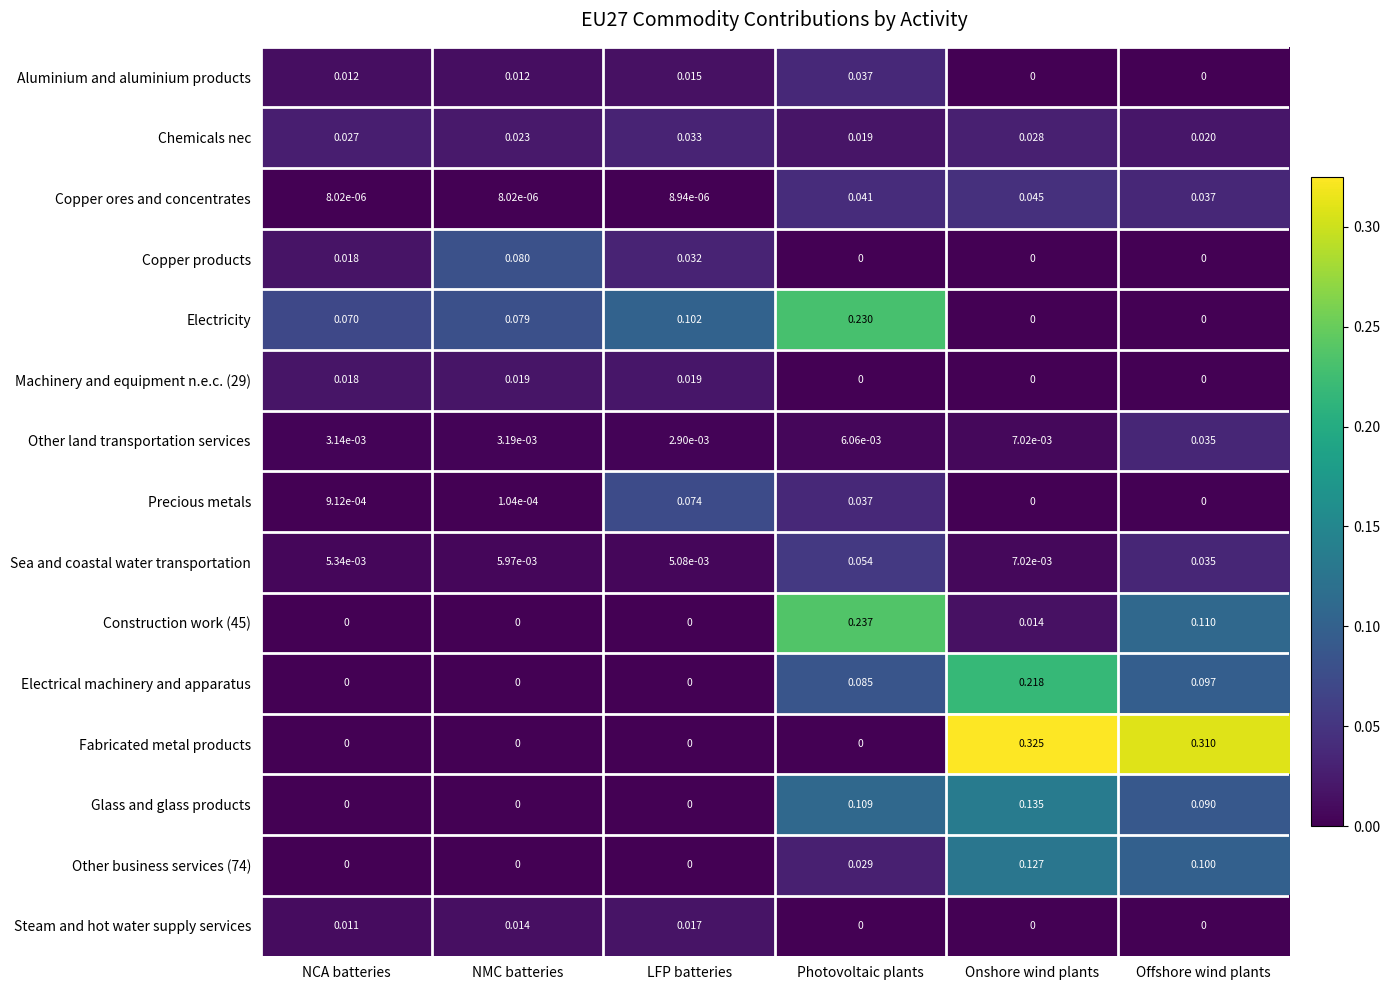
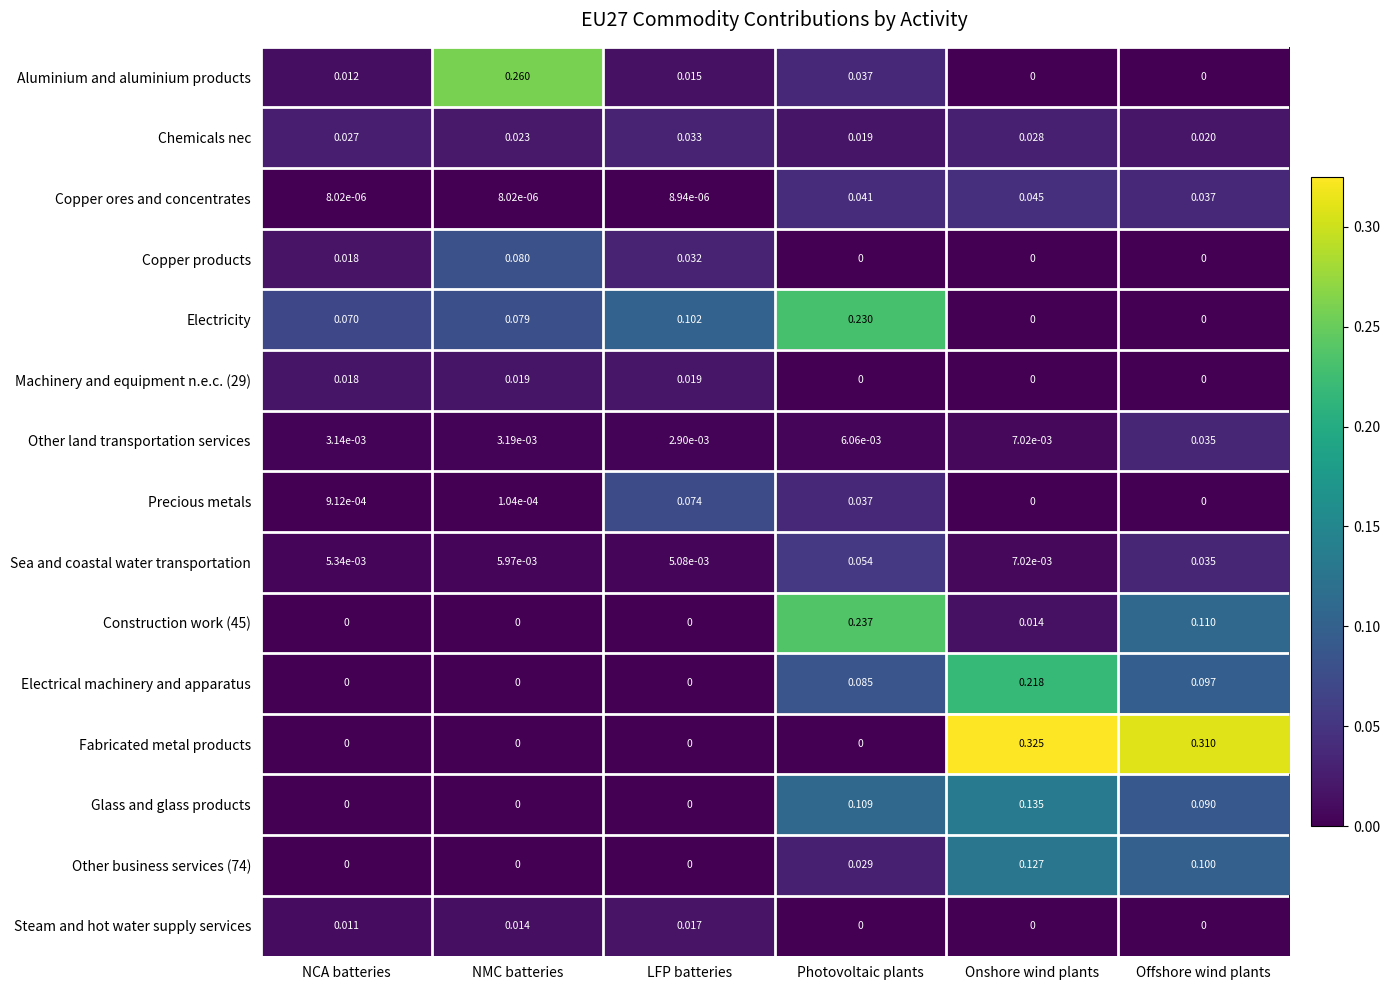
  {
    "Aluminium and aluminium products": {
      "NCA batteries": "0.012",
-     "NMC batteries": "0.012",
+     "NMC batteries": "0.260",
      "LFP batteries": "0.015",
      "Photovoltaic plants": "0.037",
      "Onshore wind plants": "0",
      "Offshore wind plants": "0"
    },
    "Chemicals nec": {
      "NCA batteries": "0.027",
      "NMC batteries": "0.023",
      "LFP batteries": "0.033",
      "Photovoltaic plants": "0.019",
      "Onshore wind plants": "0.028",
      "Offshore wind plants": "0.020"
    },
    "Copper ores and concentrates": {
      "NCA batteries": "8.02e-06",
      "NMC batteries": "8.02e-06",
      "LFP batteries": "8.94e-06",
      "Photovoltaic plants": "0.041",
      "Onshore wind plants": "0.045",
      "Offshore wind plants": "0.037"
    },
    "Copper products": {
      "NCA batteries": "0.018",
      "NMC batteries": "0.080",
      "LFP batteries": "0.032",
      "Photovoltaic plants": "0",
      "Onshore wind plants": "0",
      "Offshore wind plants": "0"
    },
    "Electricity": {
      "NCA batteries": "0.070",
      "NMC batteries": "0.079",
      "LFP batteries": "0.102",
      "Photovoltaic plants": "0.230",
      "Onshore wind plants": "0",
      "Offshore wind plants": "0"
    },
    "Machinery and equipment n.e.c. (29)": {
      "NCA batteries": "0.018",
      "NMC batteries": "0.019",
      "LFP batteries": "0.019",
      "Photovoltaic plants": "0",
      "Onshore wind plants": "0",
      "Offshore wind plants": "0"
    },
    "Other land transportation services": {
      "NCA batteries": "3.14e-03",
      "NMC batteries": "3.19e-03",
      "LFP batteries": "2.90e-03",
      "Photovoltaic plants": "6.06e-03",
      "Onshore wind plants": "7.02e-03",
      "Offshore wind plants": "0.035"
    },
    "Precious metals": {
      "NCA batteries": "9.12e-04",
      "NMC batteries": "1.04e-04",
      "LFP batteries": "0.074",
      "Photovoltaic plants": "0.037",
      "Onshore wind plants": "0",
      "Offshore wind plants": "0"
    },
    "Sea and coastal water transportation": {
      "NCA batteries": "5.34e-03",
      "NMC batteries": "5.97e-03",
      "LFP batteries": "5.08e-03",
      "Photovoltaic plants": "0.054",
      "Onshore wind plants": "7.02e-03",
      "Offshore wind plants": "0.035"
    },
    "Construction work (45)": {
      "NCA batteries": "0",
      "NMC batteries": "0",
      "LFP batteries": "0",
      "Photovoltaic plants": "0.237",
      "Onshore wind plants": "0.014",
      "Offshore wind plants": "0.110"
    },
    "Electrical machinery and apparatus": {
      "NCA batteries": "0",
      "NMC batteries": "0",
      "LFP batteries": "0",
      "Photovoltaic plants": "0.085",
      "Onshore wind plants": "0.218",
      "Offshore wind plants": "0.097"
    },
    "Fabricated metal products": {
      "NCA batteries": "0",
      "NMC batteries": "0",
      "LFP batteries": "0",
      "Photovoltaic plants": "0",
      "Onshore wind plants": "0.325",
      "Offshore wind plants": "0.310"
    },
    "Glass and glass products": {
      "NCA batteries": "0",
      "NMC batteries": "0",
      "LFP batteries": "0",
      "Photovoltaic plants": "0.109",
      "Onshore wind plants": "0.135",
      "Offshore wind plants": "0.090"
    },
    "Other business services (74)": {
      "NCA batteries": "0",
      "NMC batteries": "0",
      "LFP batteries": "0",
      "Photovoltaic plants": "0.029",
      "Onshore wind plants": "0.127",
      "Offshore wind plants": "0.100"
    },
    "Steam and hot water supply services": {
      "NCA batteries": "0.011",
      "NMC batteries": "0.014",
      "LFP batteries": "0.017",
      "Photovoltaic plants": "0",
      "Onshore wind plants": "0",
      "Offshore wind plants": "0"
    }
  }
